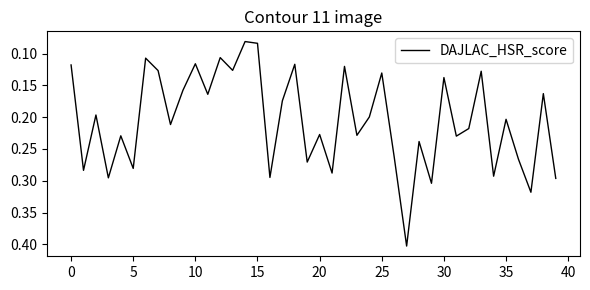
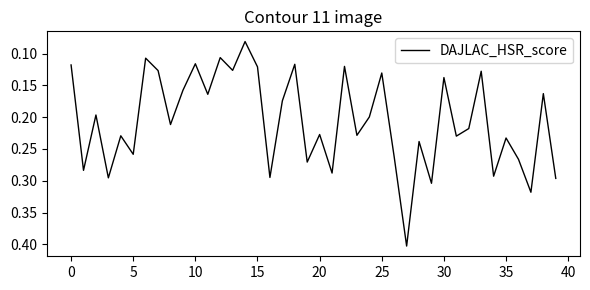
  {
    "0": 0.12,
-   "5": 0.28,
+   "5": 0.26,
    "10": 0.12,
-   "15": 0.08,
+   "15": 0.12,
    "20": 0.23,
    "25": 0.13,
    "30": 0.14,
-   "35": 0.20
+   "35": 0.23
  }
